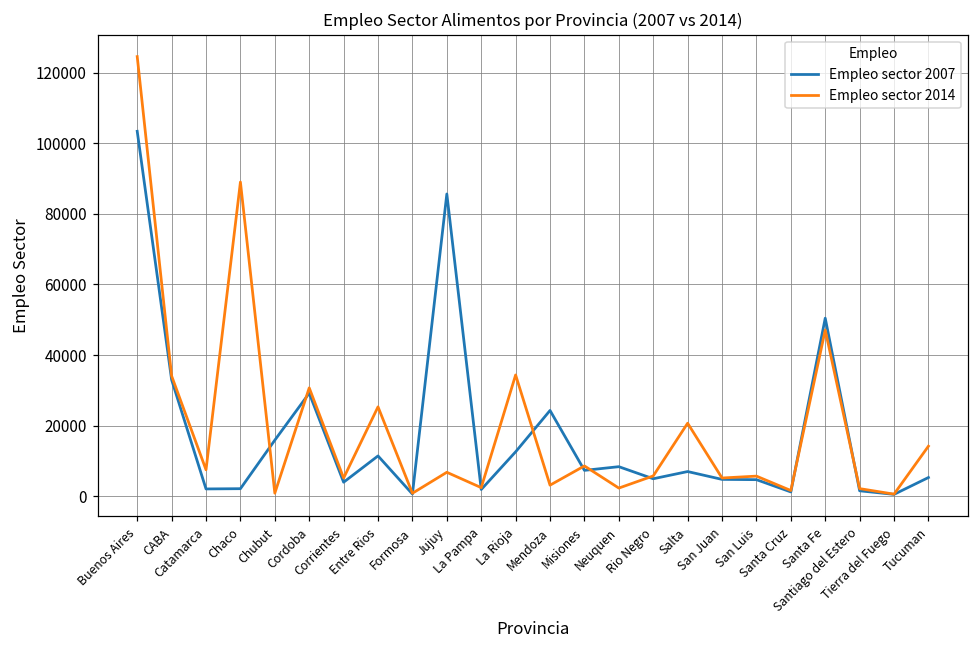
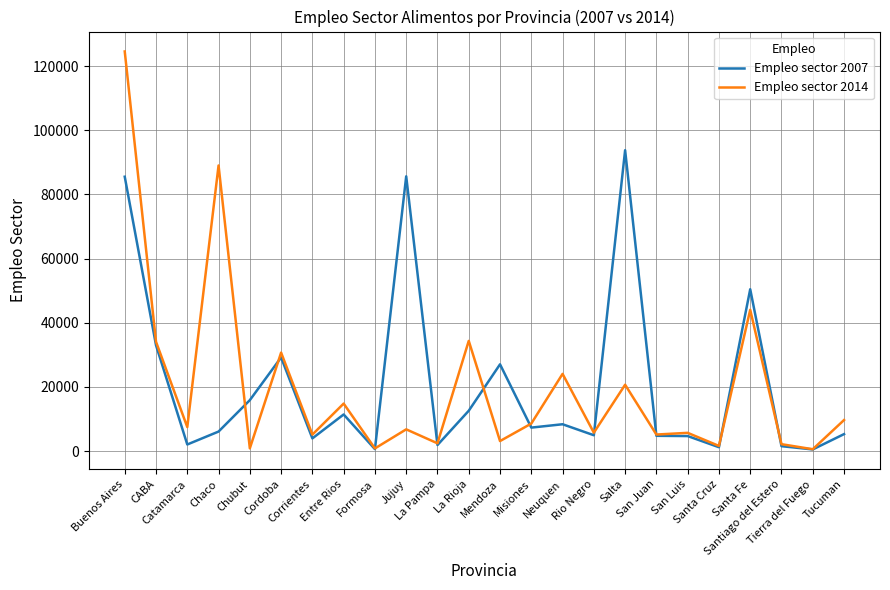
  {
    "Empleo sector 2007": {
-     "Buenos Aires": 103000,
+     "Buenos Aires": 86000,
      "CABA": 33000,
      "Catamarca": 2000,
-     "Chaco": 2000,
+     "Chaco": 6000,
      "Chubut": 16000,
      "Cordoba": 29000,
      "Corrientes": 4000,
      "Entre Rios": 11000,
      "Jujuy": 86000,
      "La Rioja": 13000,
-     "Mendoza": 24000,
+     "Mendoza": 27000,
      "Misiones": 7000,
      "Neuquen": 8000,
-     "Salta": 7000,
+     "Salta": 94000,
      "San Luis": 5000,
      "Santa Fe": 50000,
      "Tucuman": 5000
    },
    "Empleo sector 2014": {
      "Buenos Aires": 125000,
      "CABA": 34000,
      "Catamarca": 7000,
      "Chaco": 89000,
      "Chubut": 1000,
      "Cordoba": 31000,
      "Corrientes": 5000,
-     "Entre Rios": 25000,
+     "Entre Rios": 15000,
      "Jujuy": 7000,
      "La Rioja": 34000,
      "Mendoza": 3000,
      "Misiones": 9000,
-     "Neuquen": 2000,
+     "Neuquen": 24000,
      "Salta": 21000,
      "San Luis": 6000,
-     "Santa Fe": 47000,
-     "Tucuman": 14000
+     "Santa Fe": 44000,
+     "Tucuman": 10000
    }
  }
